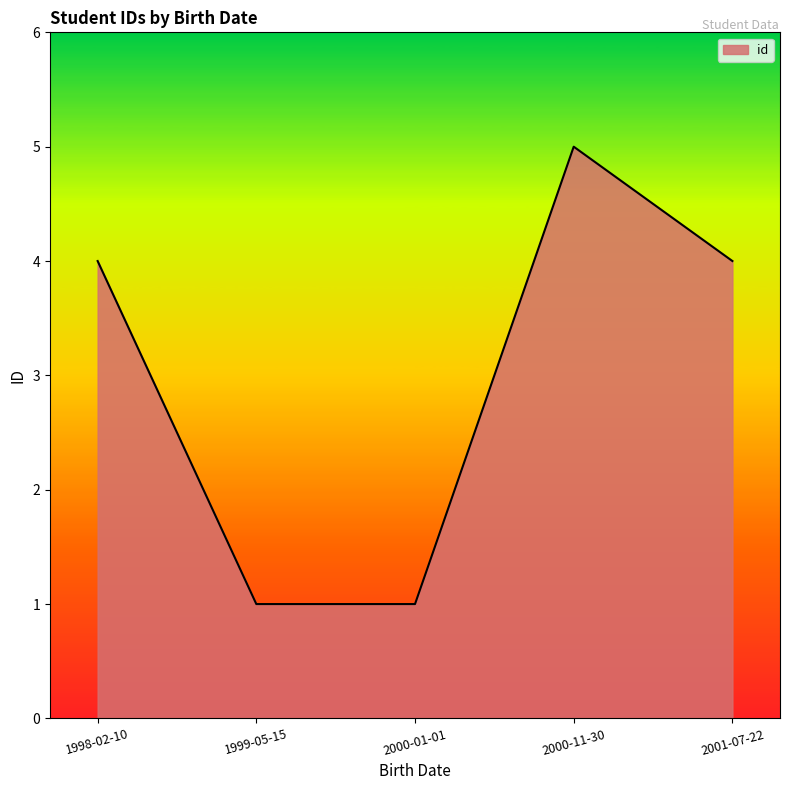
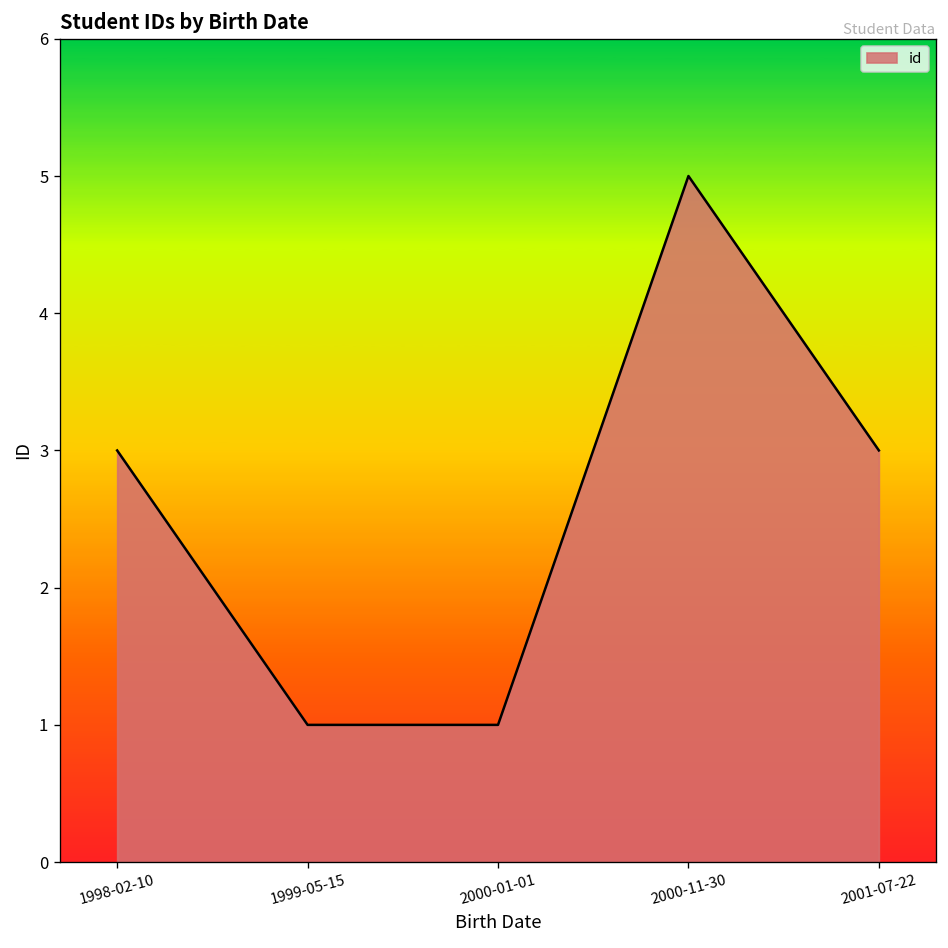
  {
-   "1998-02-10": 4,
+   "1998-02-10": 3,
    "1999-05-15": 1,
    "2000-01-01": 1,
    "2000-11-30": 5,
-   "2001-07-22": 4
+   "2001-07-22": 3
  }
